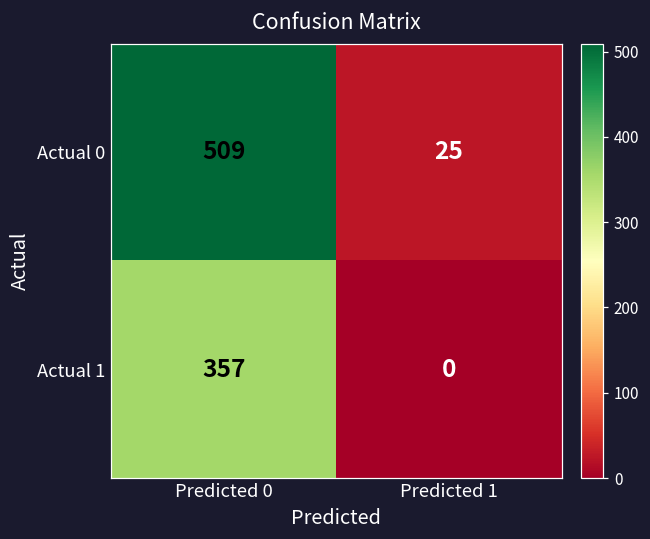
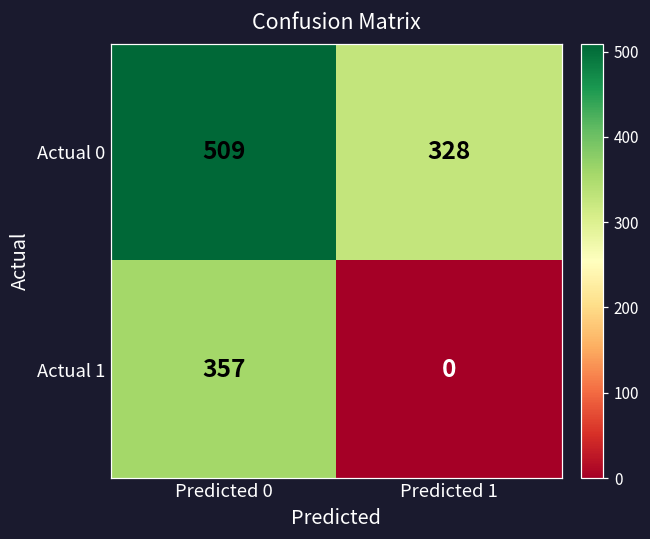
  {
    "Actual 0": {
      "Predicted 0": 509,
-     "Predicted 1": 25
+     "Predicted 1": 328
    },
    "Actual 1": {
      "Predicted 0": 357,
      "Predicted 1": 0
    }
  }
